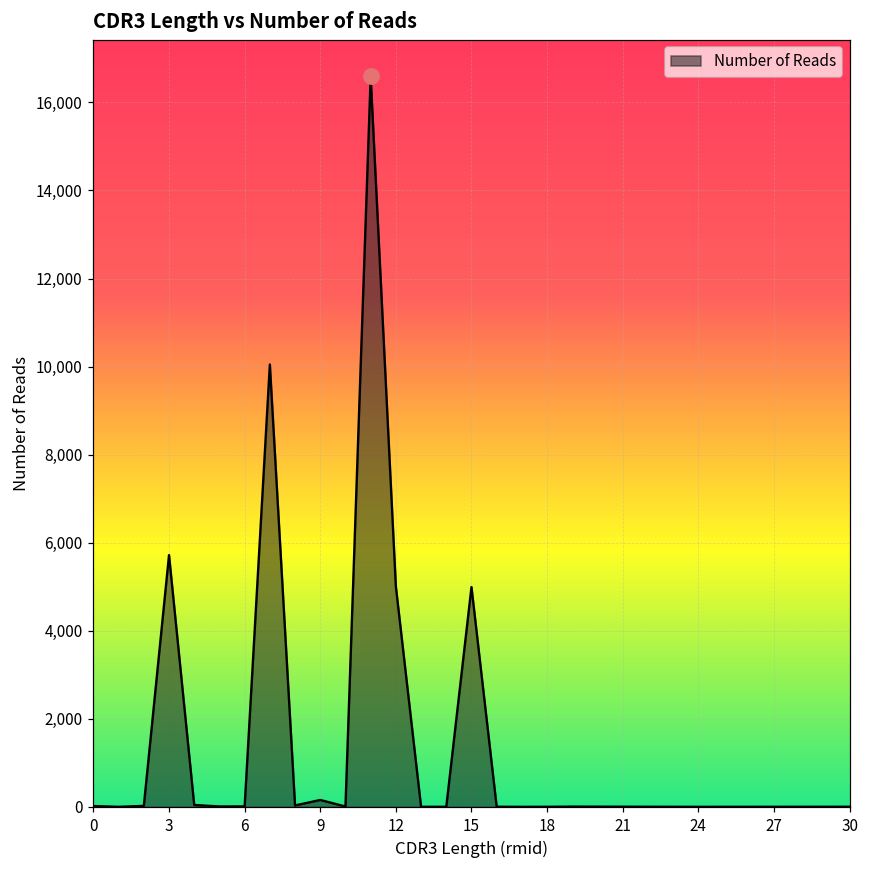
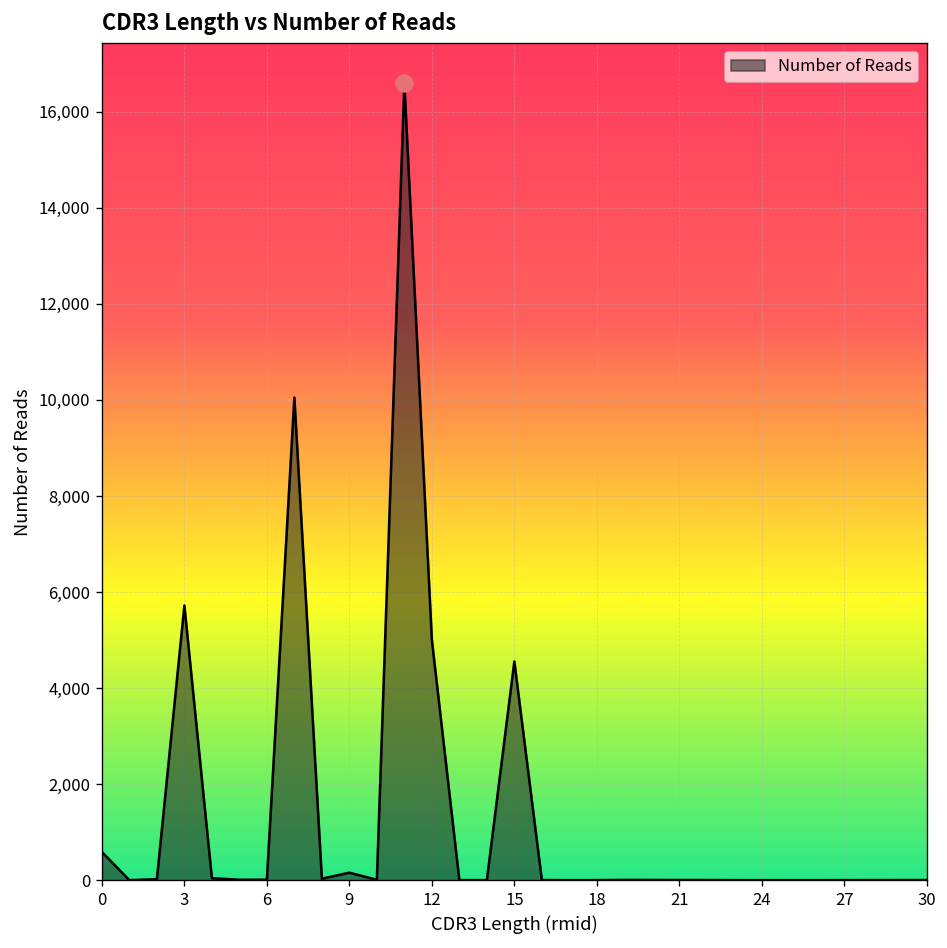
  {
    "Number of Reads": {
-     "0": "0",
+     "0": "600",
      "3": "5,700",
      "6": "0",
      "9": "200",
      "12": "5,000",
-     "15": "5,000",
+     "15": "4,600",
      "18": "0",
      "24": "0",
      "30": "0"
    }
  }
